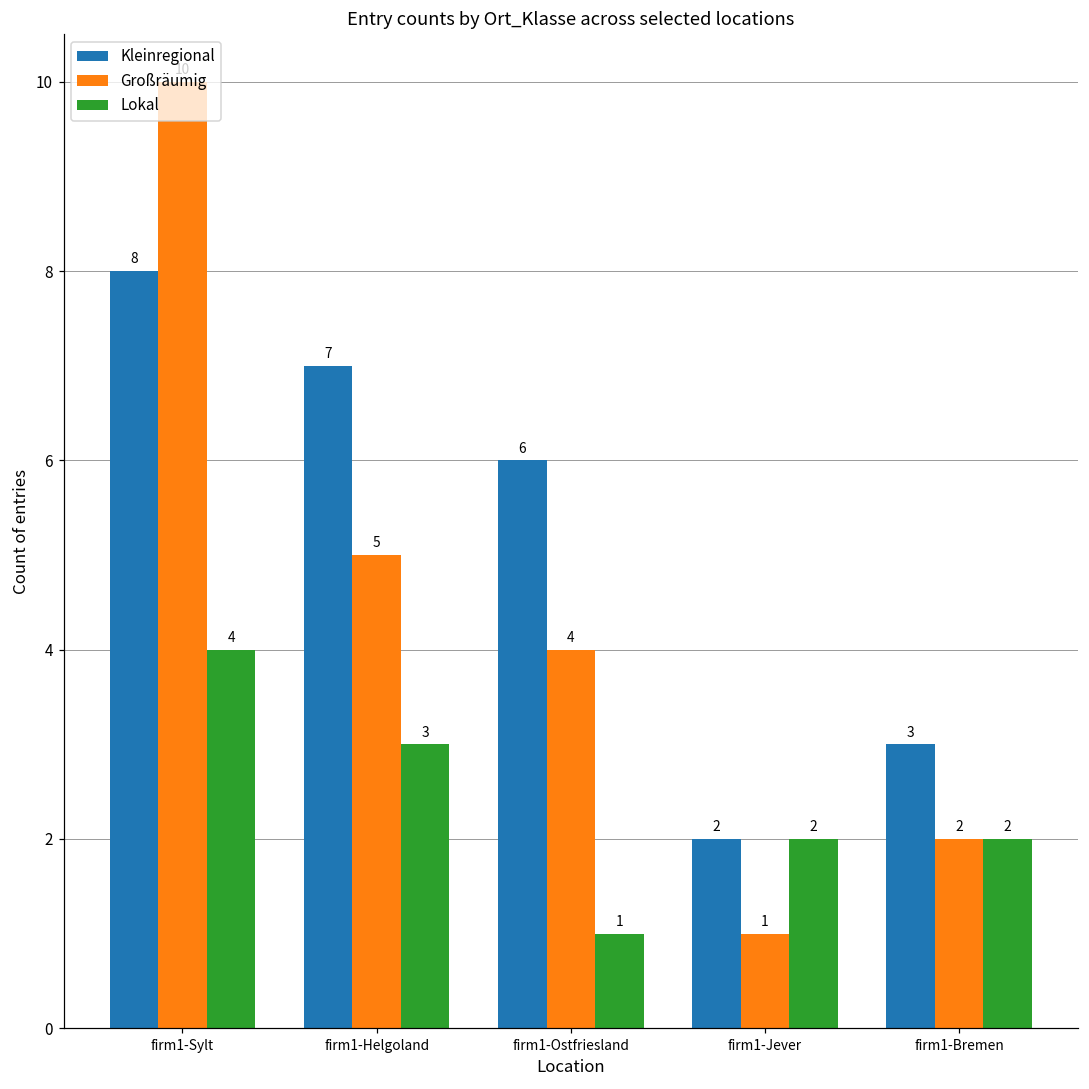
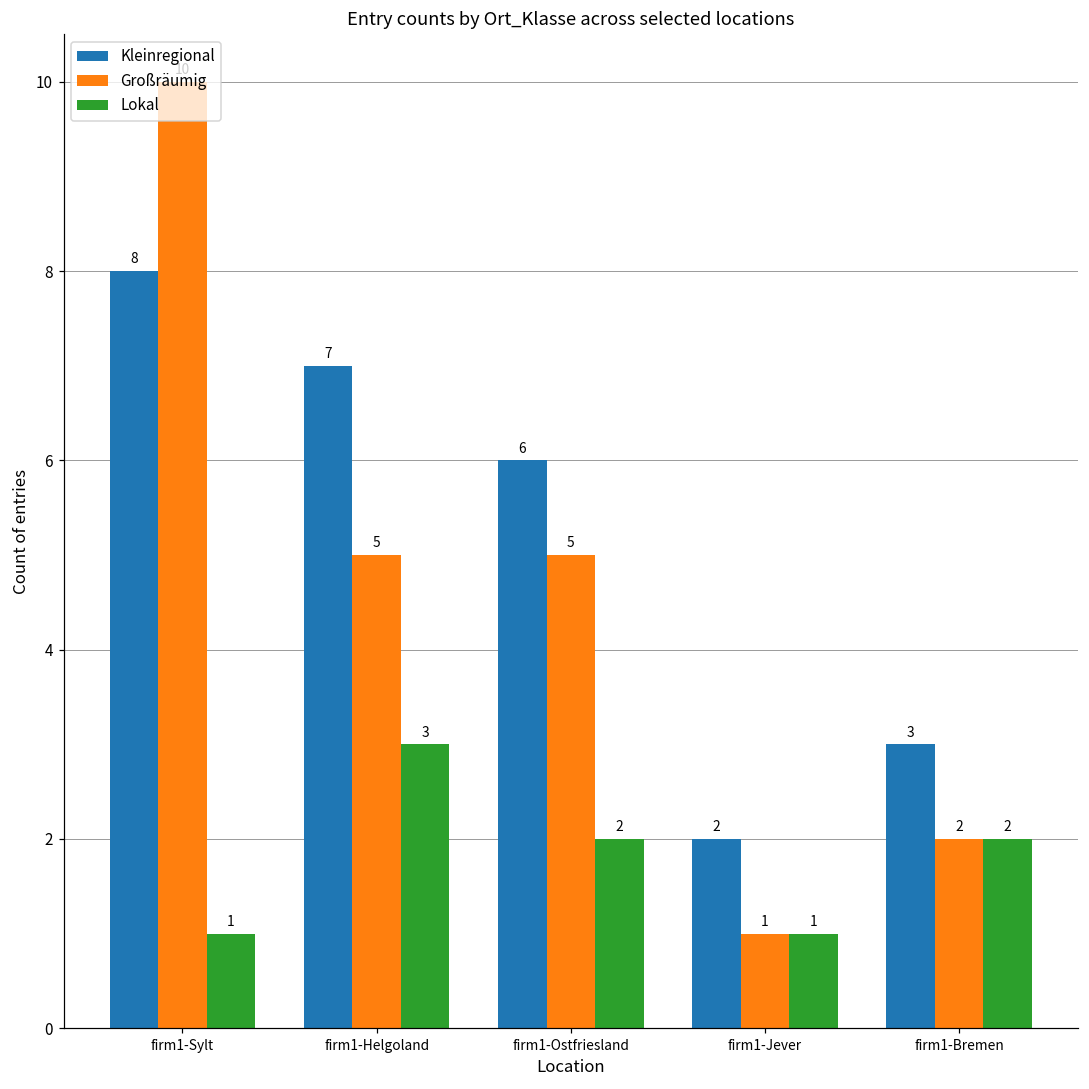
  {
    "Kleinregional": {
      "firm1-Sylt": 8,
      "firm1-Helgoland": 7,
      "firm1-Ostfriesland": 6,
      "firm1-Jever": 2,
      "firm1-Bremen": 3
    },
    "Großräumig": {
      "firm1-Helgoland": 5,
-     "firm1-Ostfriesland": 4,
+     "firm1-Ostfriesland": 5,
      "firm1-Jever": 1,
      "firm1-Bremen": 2
    },
    "Lokal": {
-     "firm1-Sylt": 4,
+     "firm1-Sylt": 1,
      "firm1-Helgoland": 3,
-     "firm1-Ostfriesland": 1,
-     "firm1-Jever": 2,
+     "firm1-Ostfriesland": 2,
+     "firm1-Jever": 1,
      "firm1-Bremen": 2
    }
  }
